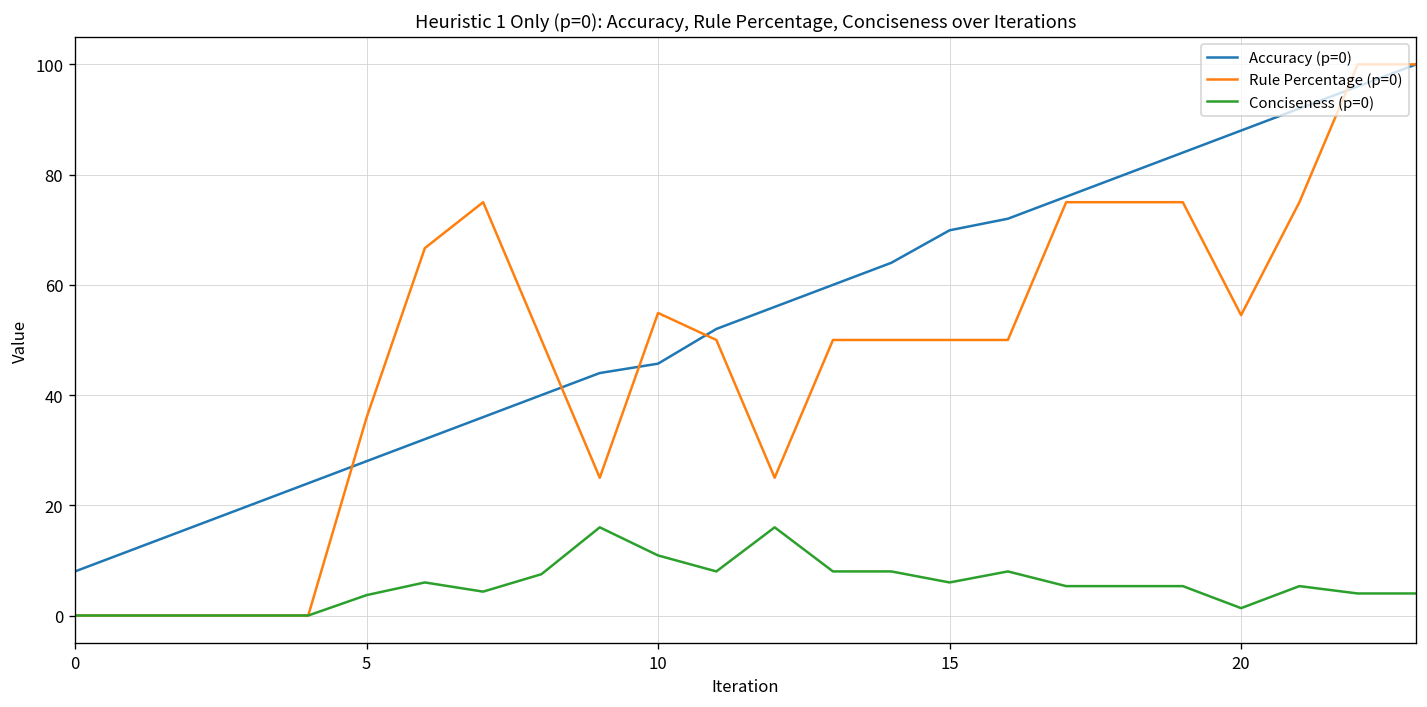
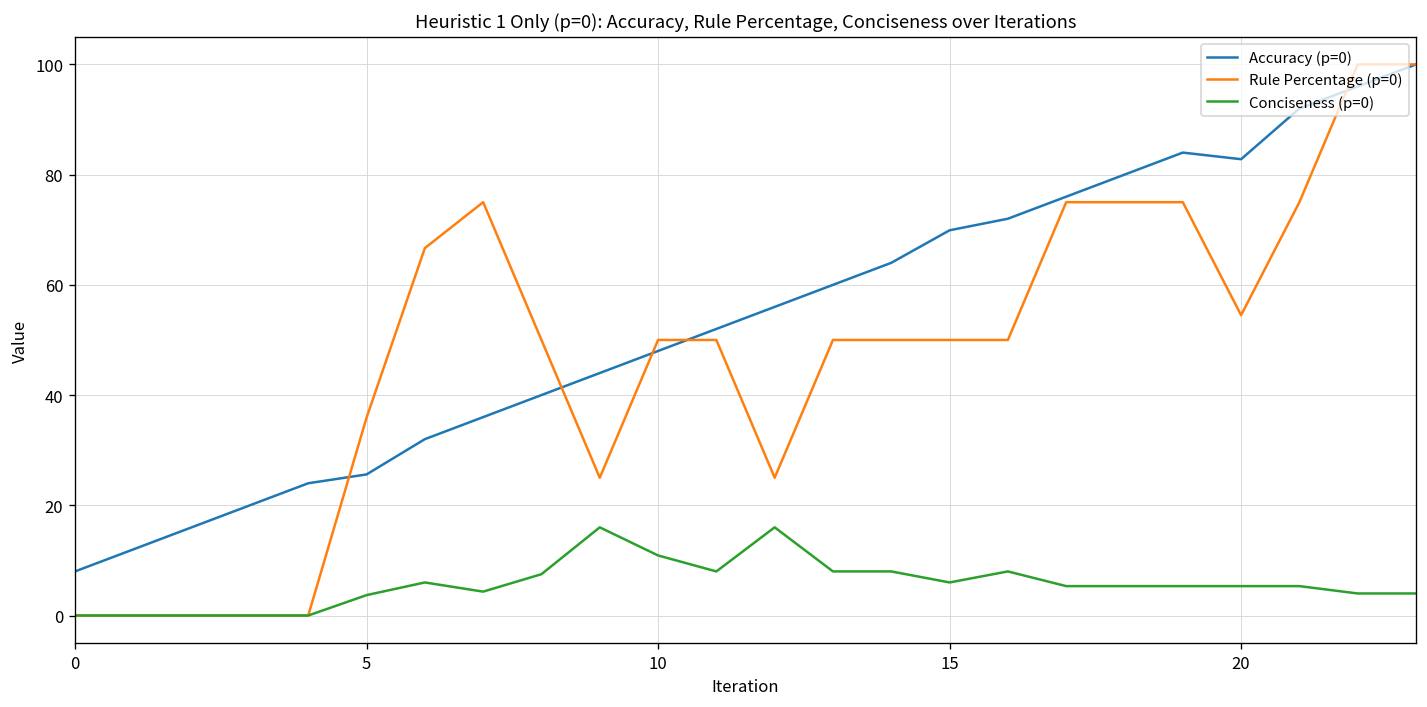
  {
    "Accuracy (p=0)": {
      "0": 8,
-     "5": 28,
-     "10": 46,
+     "5": 26,
+     "10": 48,
      "15": 70,
-     "20": 88
+     "20": 83
    },
    "Rule Percentage (p=0)": {
      "5": 36,
-     "10": 55,
+     "10": 50,
      "15": 50,
      "20": 55
    },
    "Conciseness (p=0)": {
      "5": 4,
      "10": 11,
      "15": 6,
-     "20": 1
+     "20": 5
    }
  }
